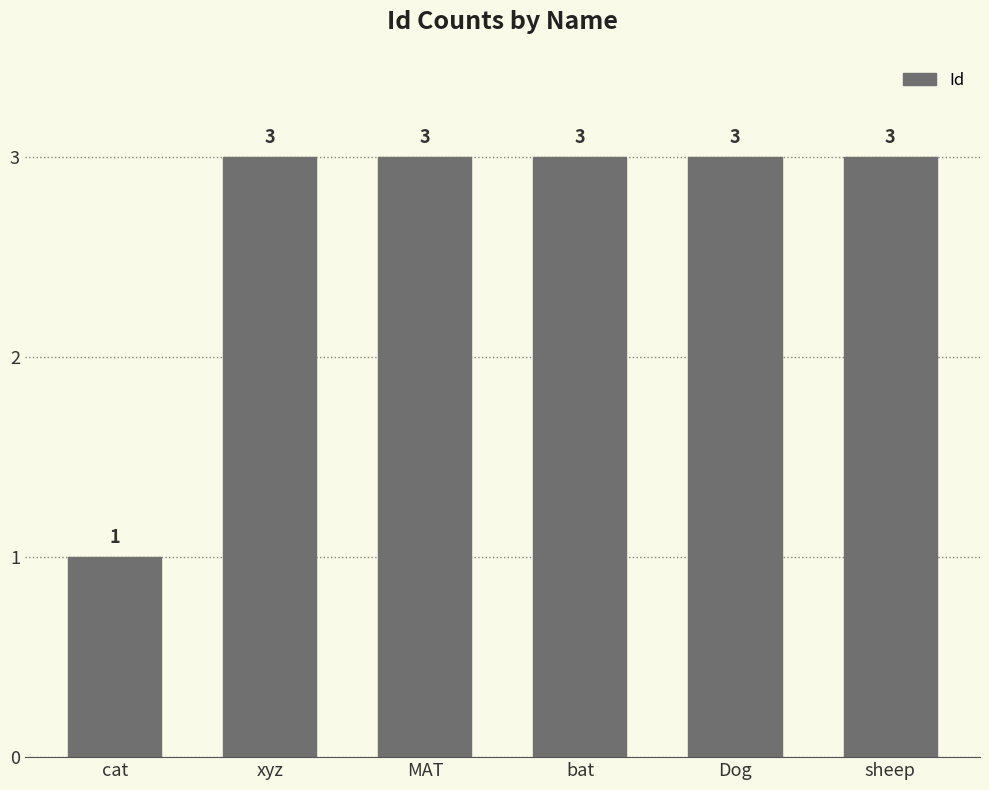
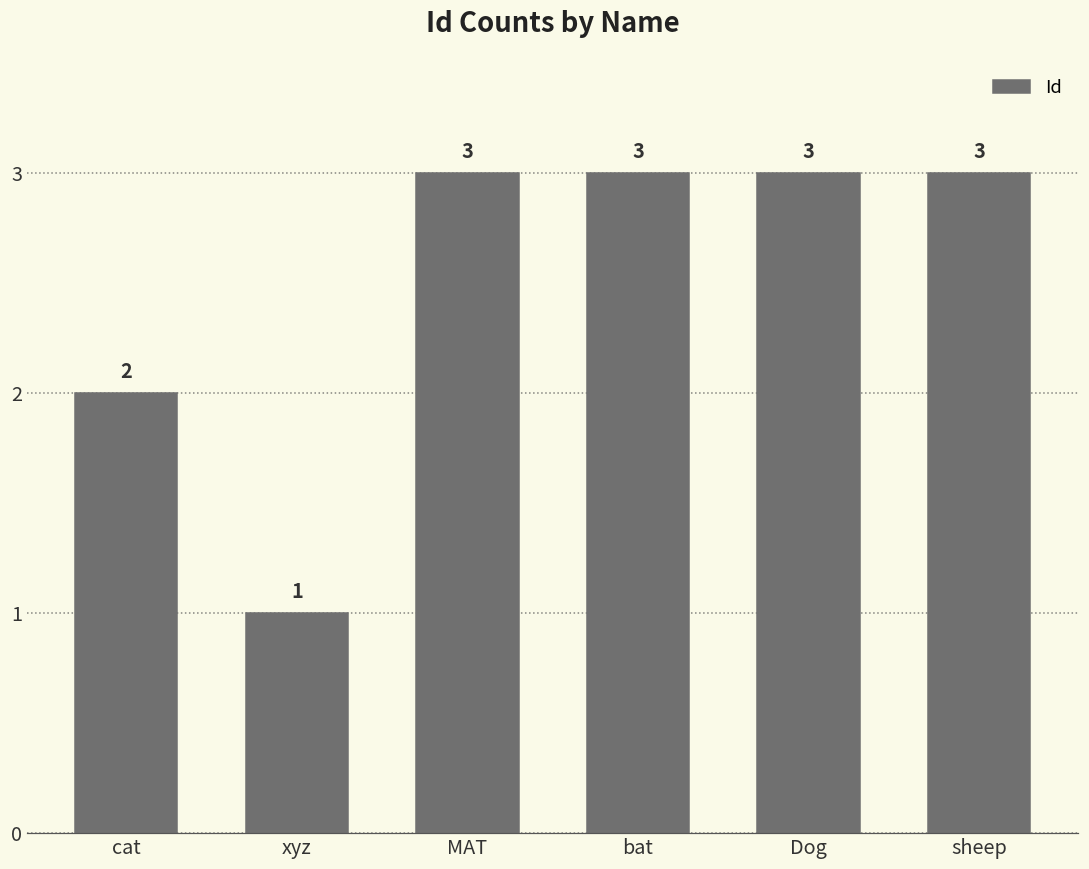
  {
-   "cat": 1,
-   "xyz": 3,
+   "cat": 2,
+   "xyz": 1,
    "MAT": 3,
    "bat": 3,
    "Dog": 3,
    "sheep": 3
  }
